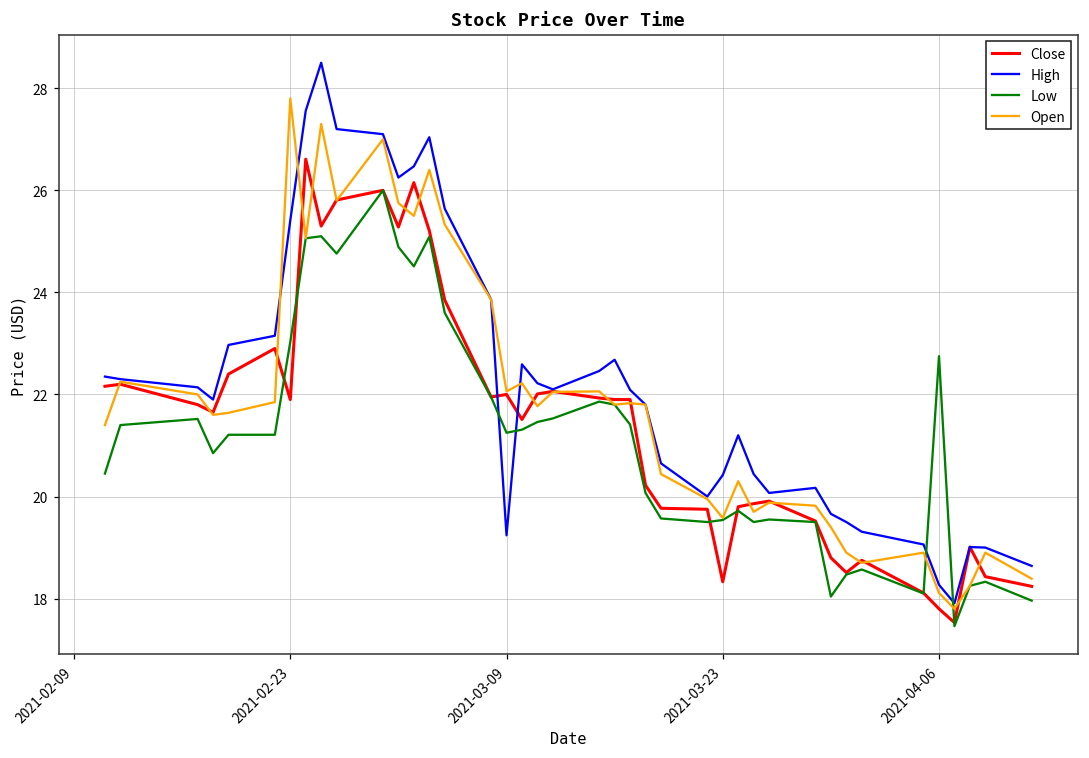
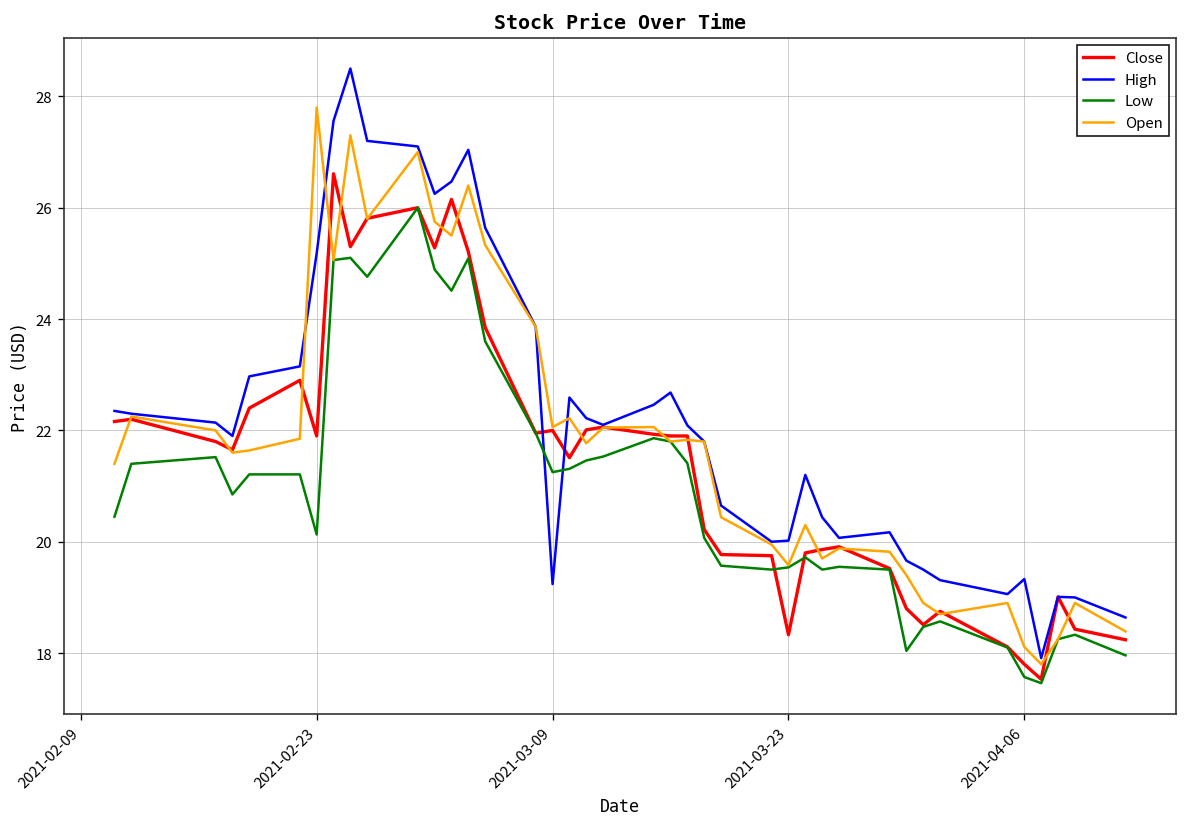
  {
    "Close": {
      "2021-02-23": 21.9,
      "2021-03-09": 22.0,
      "2021-03-23": 18.3,
      "2021-04-06": 17.8
    },
    "High": {
-     "2021-02-23": 25.4,
+     "2021-02-23": 25.2,
      "2021-03-09": 19.2,
-     "2021-03-23": 20.4,
-     "2021-04-06": 18.3
+     "2021-03-23": 20.0,
+     "2021-04-06": 19.3
    },
    "Low": {
-     "2021-02-23": 23.0,
+     "2021-02-23": 20.1,
      "2021-03-09": 21.3,
-     "2021-04-06": 22.8
+     "2021-04-06": 17.6
    },
    "Open": {
      "2021-02-23": 27.8,
      "2021-03-09": 22.1,
      "2021-04-06": 18.1
    }
  }
